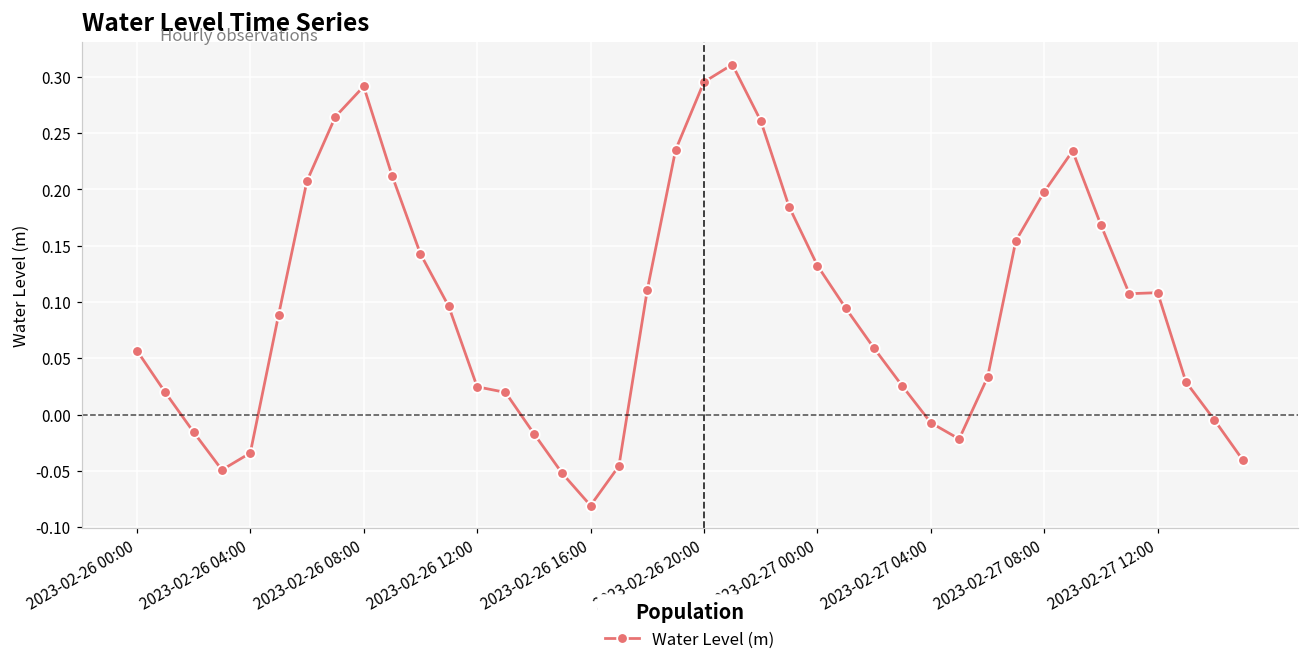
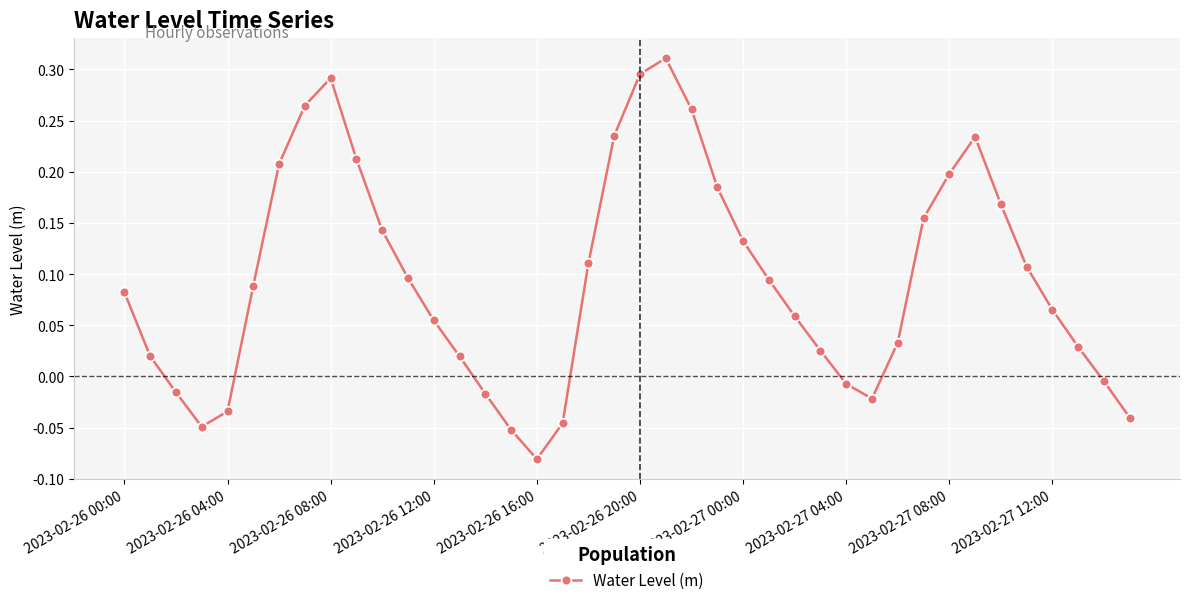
  {
-   "2023-02-26 00:00": 0.057,
+   "2023-02-26 00:00": 0.082,
    "2023-02-26 04:00": -0.034,
    "2023-02-26 08:00": 0.292,
-   "2023-02-26 12:00": 0.025,
+   "2023-02-26 12:00": 0.055,
    "2023-02-26 16:00": -0.081,
    "2023-02-26 20:00": 0.295,
    "2023-02-27 00:00": 0.132,
    "2023-02-27 04:00": -0.007,
    "2023-02-27 08:00": 0.198,
-   "2023-02-27 12:00": 0.108
+   "2023-02-27 12:00": 0.065
  }
